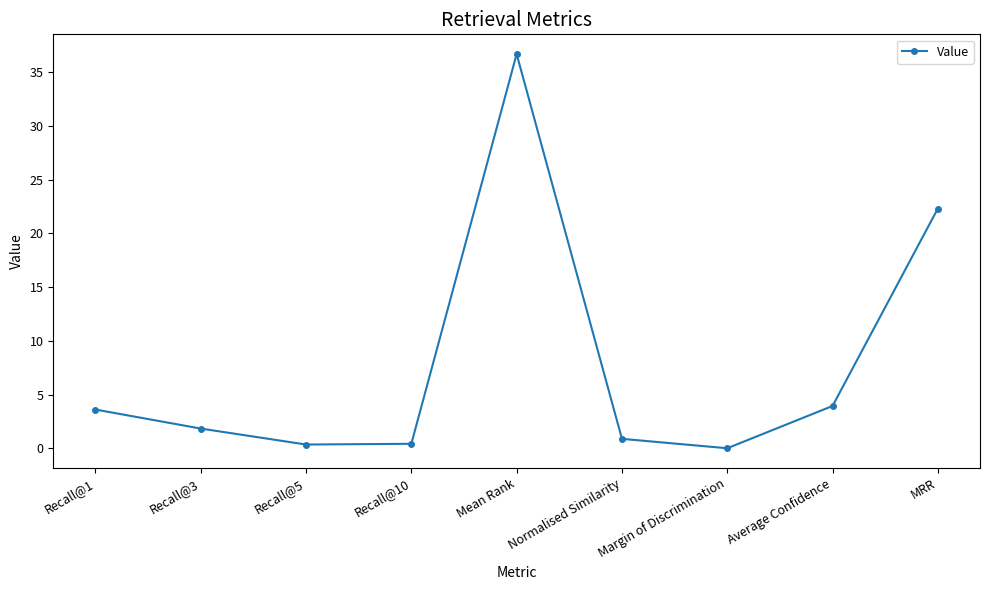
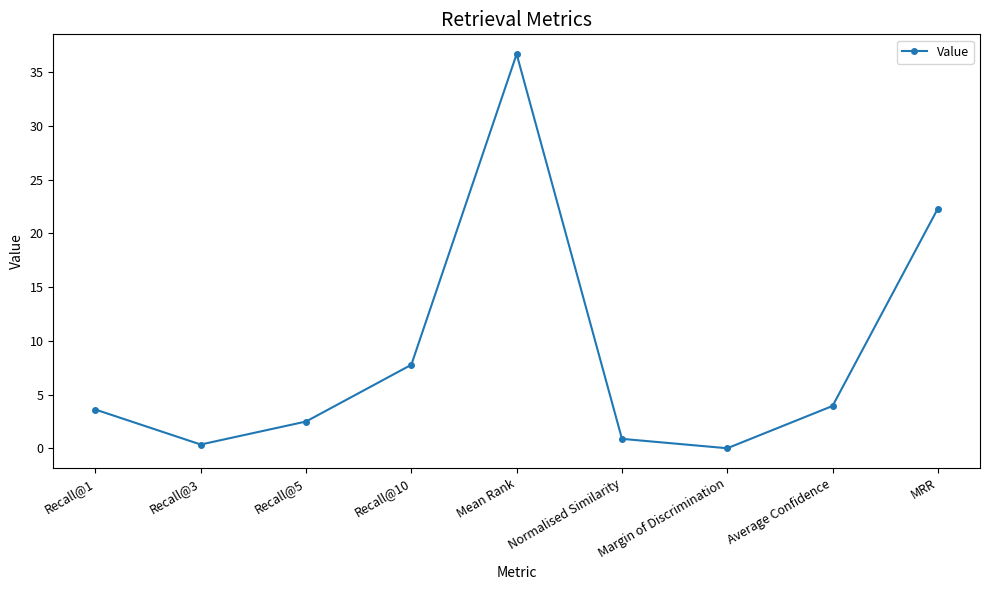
  {
    "Recall@1": 3.6,
-   "Recall@3": 1.9,
-   "Recall@5": 0.4,
-   "Recall@10": 0.4,
+   "Recall@3": 0.4,
+   "Recall@5": 2.5,
+   "Recall@10": 7.8,
    "Mean Rank": 36.7,
    "Normalised Similarity": 0.9,
    "Margin of Discrimination": 0.0,
    "Average Confidence": 4.0,
    "MRR": 22.3
  }
